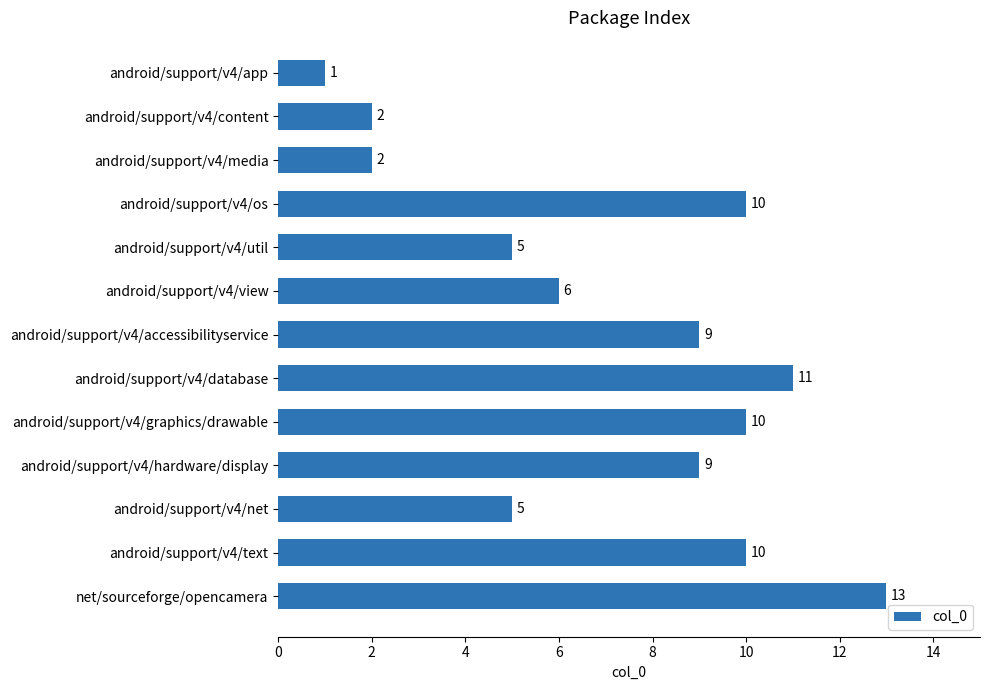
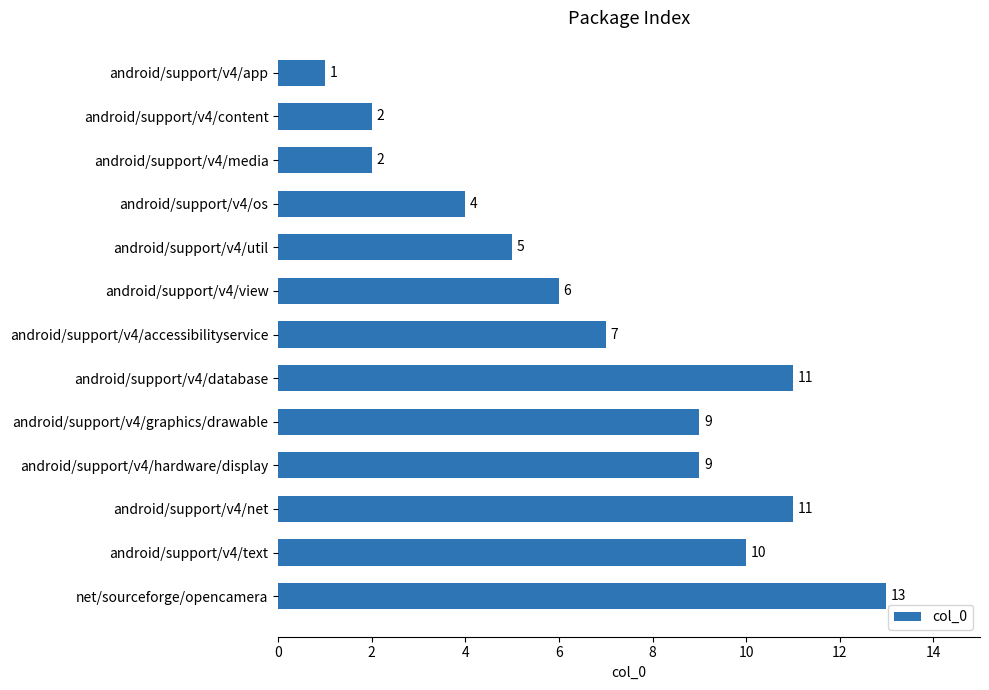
  {
    "android/support/v4/app": 1,
    "android/support/v4/content": 2,
    "android/support/v4/media": 2,
-   "android/support/v4/os": 10,
+   "android/support/v4/os": 4,
    "android/support/v4/util": 5,
    "android/support/v4/view": 6,
-   "android/support/v4/accessibilityservice": 9,
+   "android/support/v4/accessibilityservice": 7,
    "android/support/v4/database": 11,
-   "android/support/v4/graphics/drawable": 10,
+   "android/support/v4/graphics/drawable": 9,
    "android/support/v4/hardware/display": 9,
-   "android/support/v4/net": 5,
+   "android/support/v4/net": 11,
    "android/support/v4/text": 10,
    "net/sourceforge/opencamera": 13
  }
